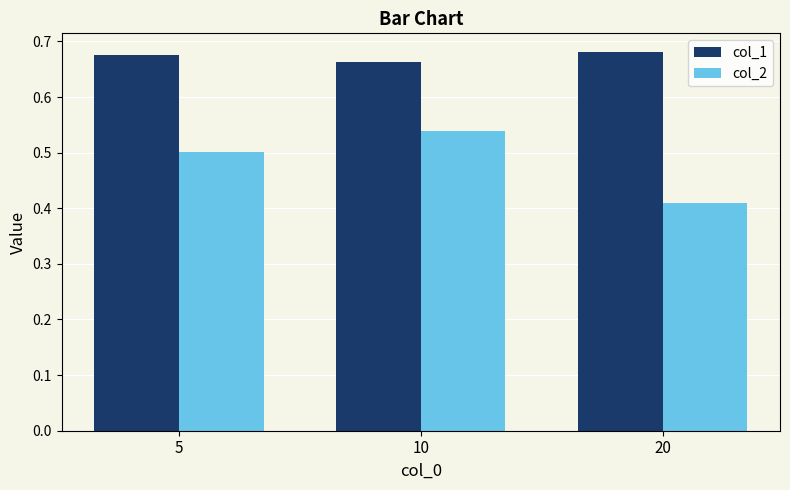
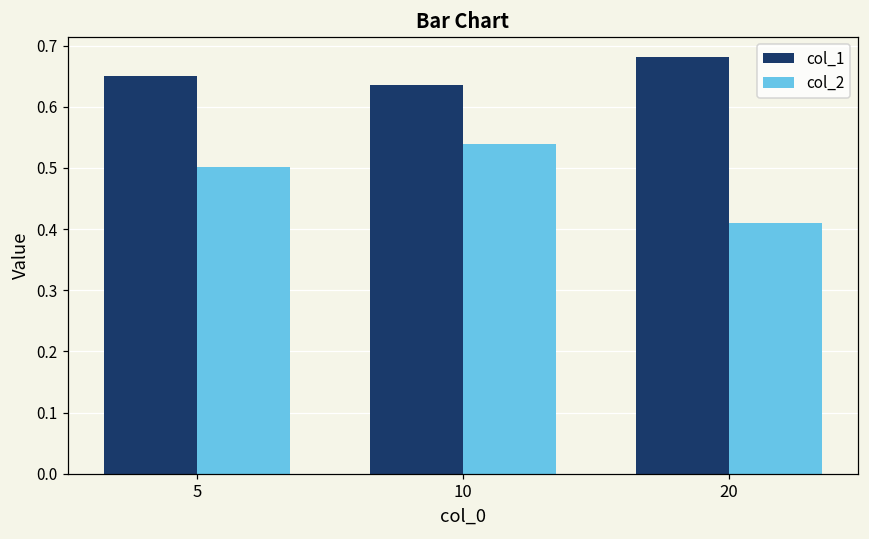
  {
    "col_1": {
-     "5": 0.68,
-     "10": 0.66,
+     "5": 0.65,
+     "10": 0.64,
      "20": 0.68
    },
    "col_2": {
      "5": 0.50,
      "10": 0.54,
      "20": 0.41
    }
  }
